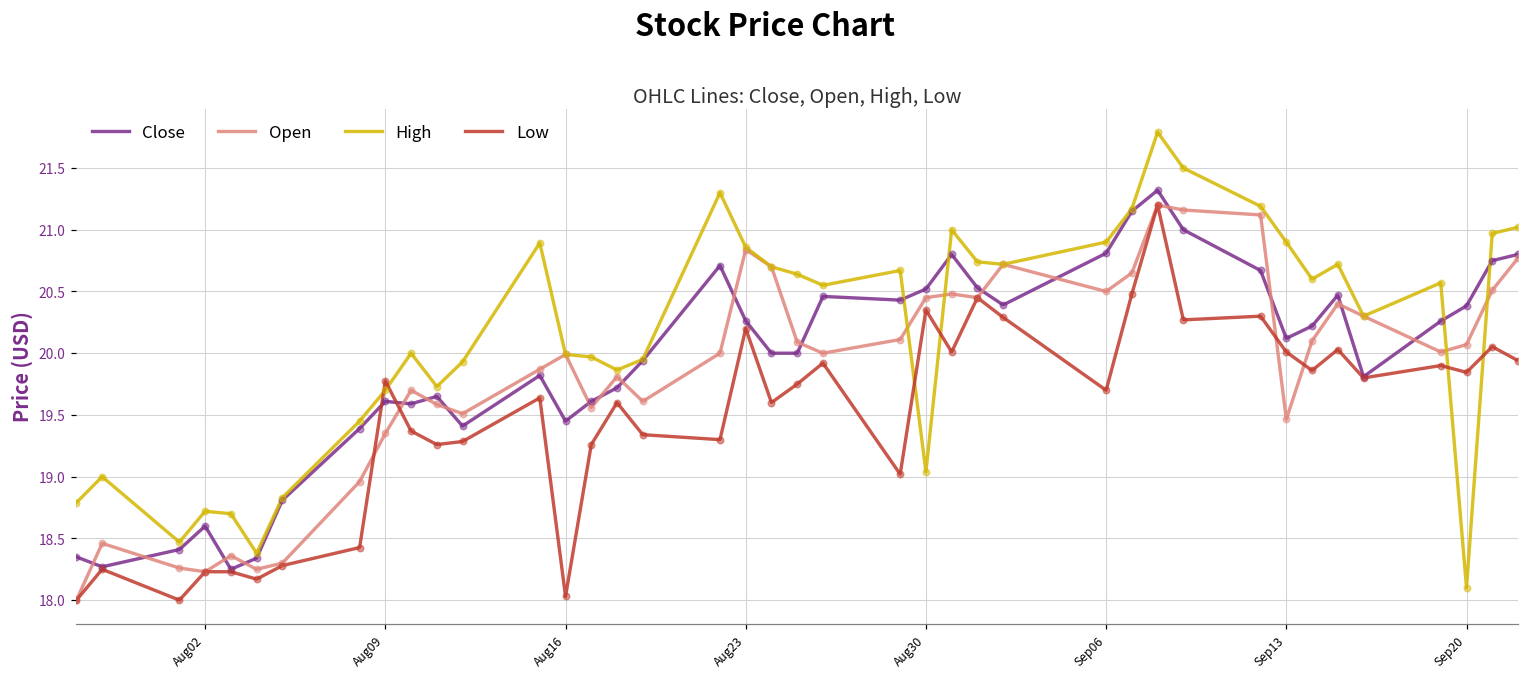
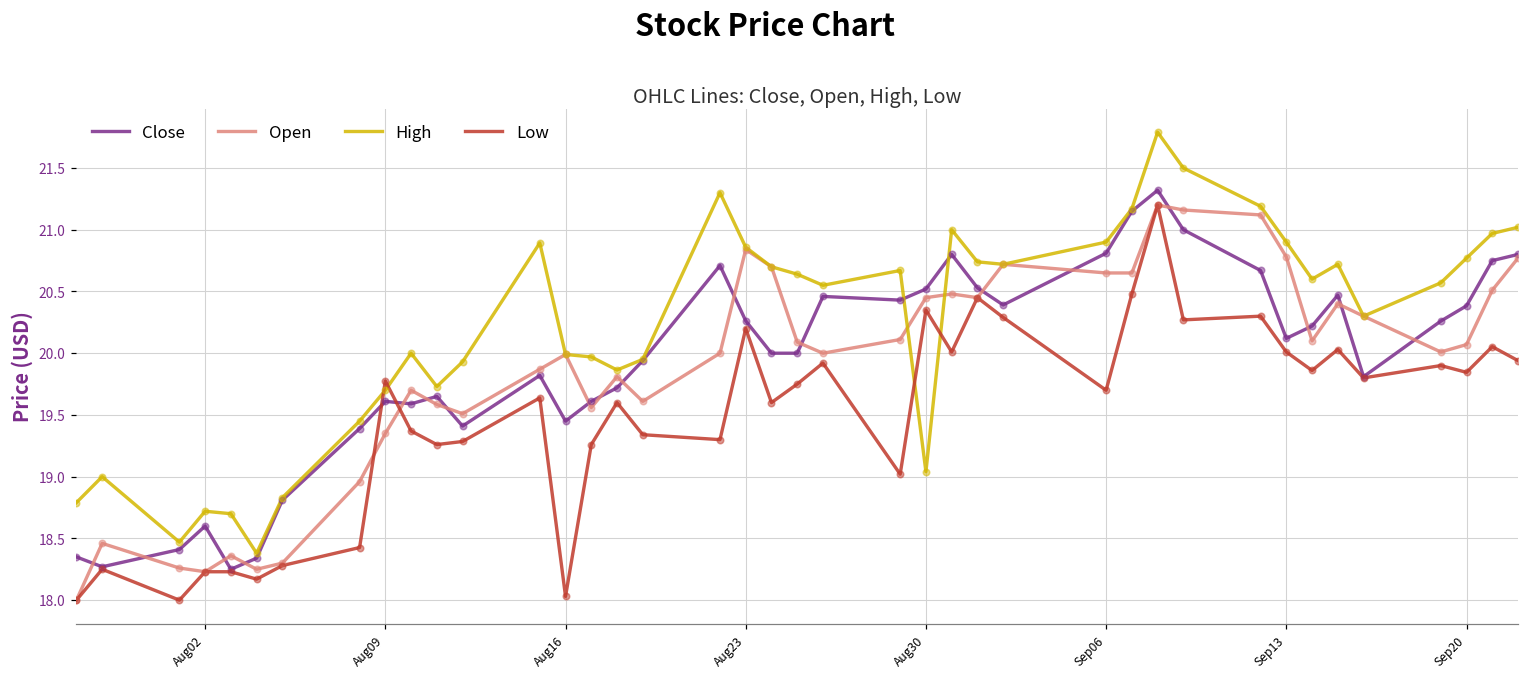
  {
    "Close": {
      "Aug02": 18.60,
      "Aug09": 19.61,
      "Aug16": 19.45,
      "Aug23": 20.26,
      "Aug30": 20.52,
      "Sep06": 20.81,
      "Sep13": 20.12,
      "Sep20": 20.38
    },
    "Open": {
      "Aug09": 19.35,
      "Aug30": 20.45,
-     "Sep06": 20.50,
-     "Sep13": 19.47,
+     "Sep06": 20.65,
+     "Sep13": 20.78,
      "Sep20": 20.07
    },
    "High": {
      "Aug02": 18.72,
      "Aug09": 19.70,
      "Aug30": 19.04,
      "Sep06": 20.90,
      "Sep13": 20.90,
-     "Sep20": 18.10
+     "Sep20": 20.77
    },
    "Low": {
      "Aug09": 19.77,
      "Aug16": 18.03,
      "Aug23": 20.20,
      "Aug30": 20.35,
      "Sep06": 19.70,
      "Sep13": 20.01,
      "Sep20": 19.84
    }
  }
